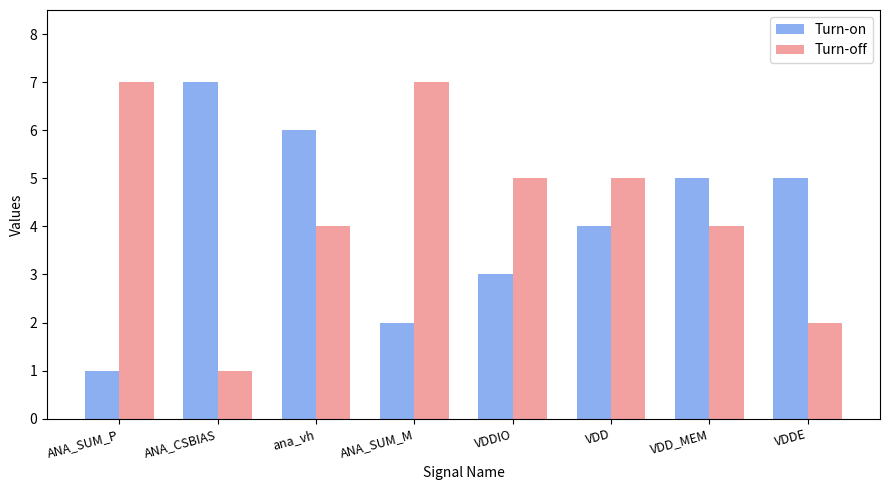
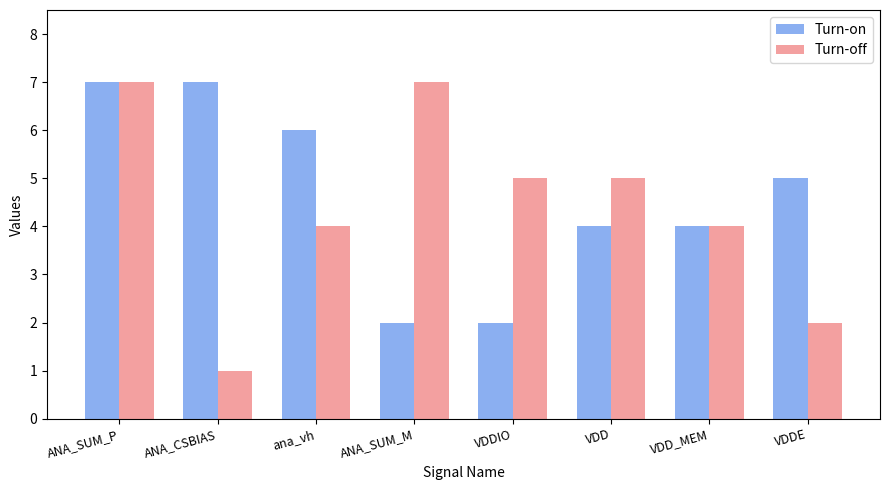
  {
    "Turn-on": {
-     "ANA_SUM_P": 1,
+     "ANA_SUM_P": 7,
      "ANA_CSBIAS": 7,
      "ana_vh": 6,
      "ANA_SUM_M": 2,
-     "VDDIO": 3,
+     "VDDIO": 2,
      "VDD": 4,
-     "VDD_MEM": 5,
+     "VDD_MEM": 4,
      "VDDE": 5
    },
    "Turn-off": {
      "ANA_SUM_P": 7,
      "ANA_CSBIAS": 1,
      "ana_vh": 4,
      "ANA_SUM_M": 7,
      "VDDIO": 5,
      "VDD": 5,
      "VDD_MEM": 4,
      "VDDE": 2
    }
  }
